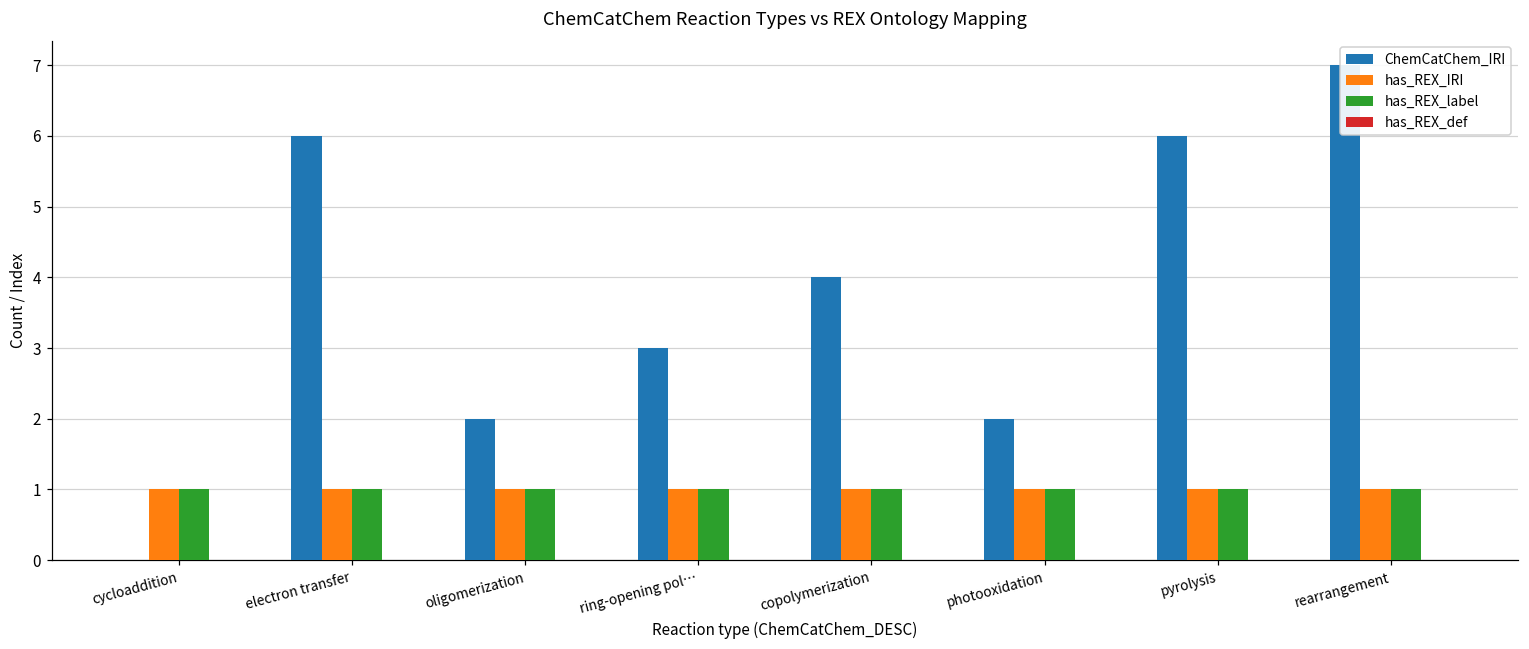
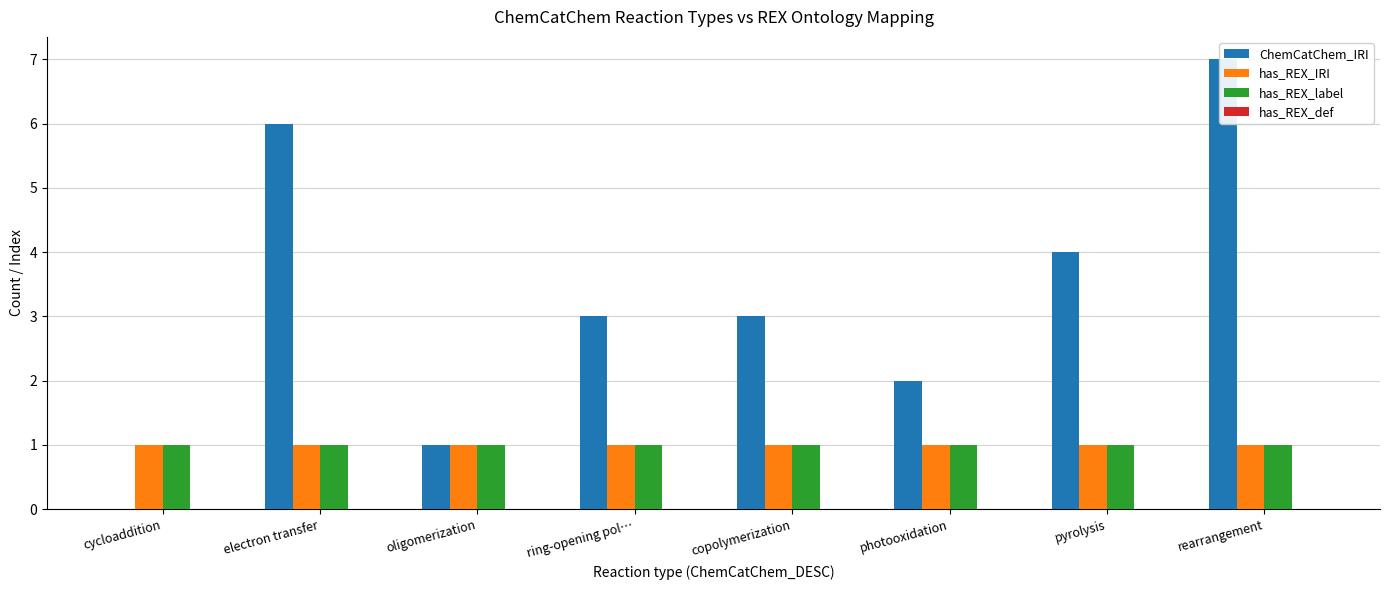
  {
    "ChemCatChem_IRI": {
      "cycloaddition": 0,
      "electron transfer": 6,
-     "oligomerization": 2,
+     "oligomerization": 1,
      "ring-opening pol…": 3,
-     "copolymerization": 4,
+     "copolymerization": 3,
      "photooxidation": 2,
-     "pyrolysis": 6
+     "pyrolysis": 4
    },
    "has_REX_IRI": {
      "cycloaddition": 1,
      "electron transfer": 1,
      "oligomerization": 1,
      "ring-opening pol…": 1,
      "copolymerization": 1,
      "photooxidation": 1,
      "pyrolysis": 1,
      "rearrangement": 1
    },
    "has_REX_label": {
      "cycloaddition": 1,
      "electron transfer": 1,
      "oligomerization": 1,
      "ring-opening pol…": 1,
      "copolymerization": 1,
      "photooxidation": 1,
      "pyrolysis": 1,
      "rearrangement": 1
    },
    "has_REX_def": {
      "cycloaddition": 0,
      "electron transfer": 0,
      "oligomerization": 0,
      "ring-opening pol…": 0,
      "copolymerization": 0,
      "photooxidation": 0,
      "pyrolysis": 0,
      "rearrangement": 0
    }
  }
